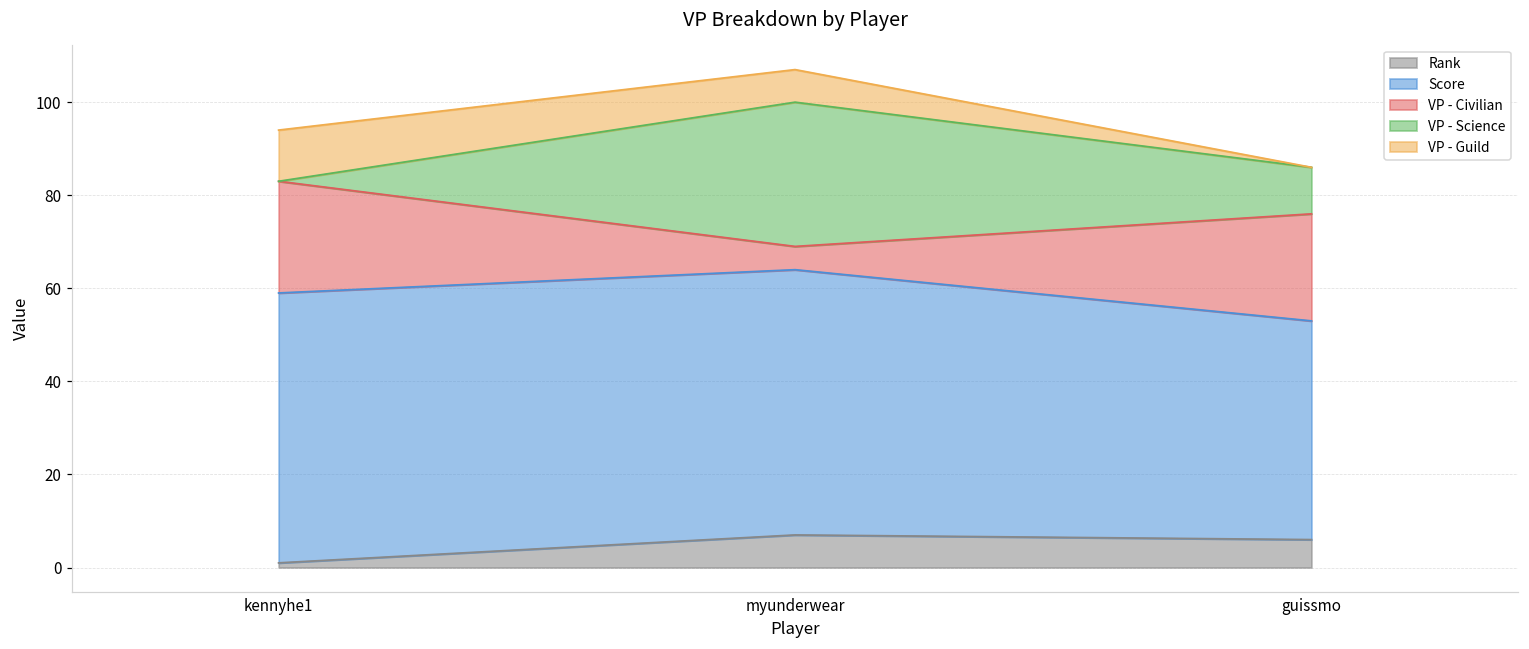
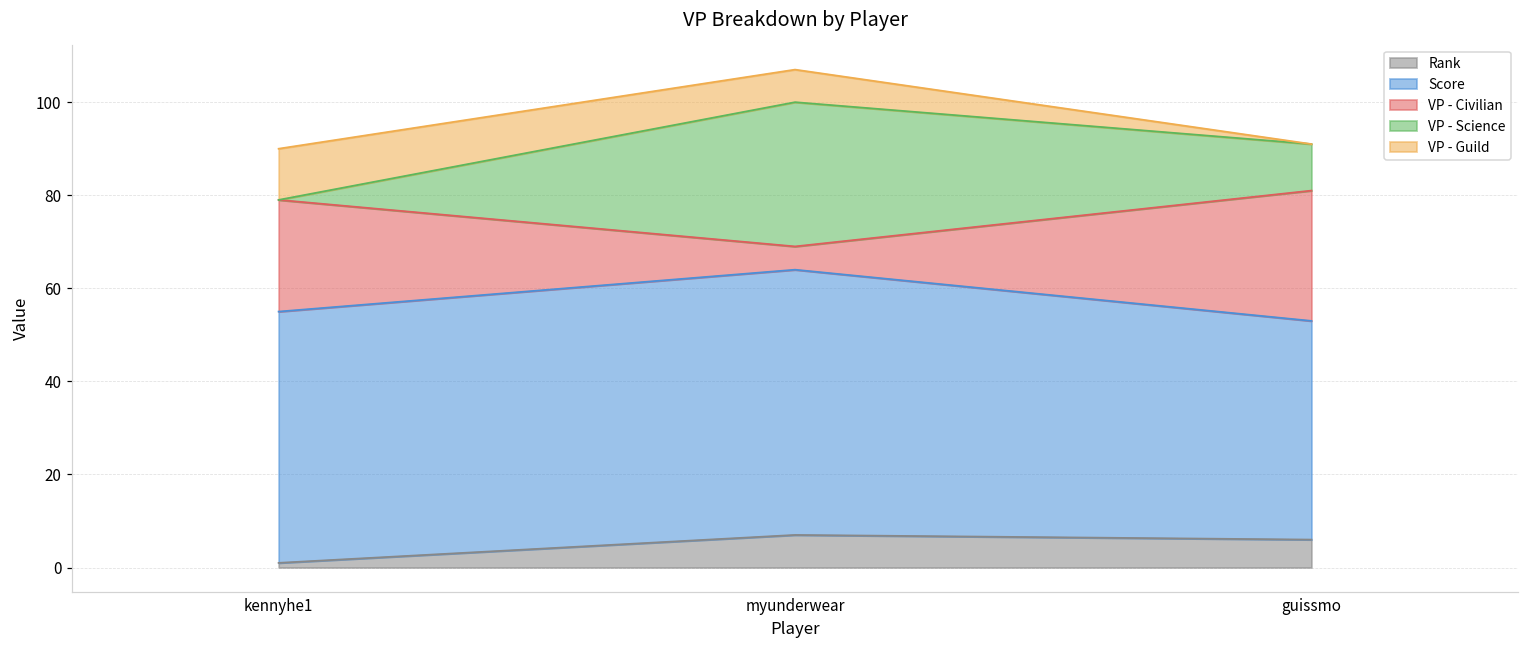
  {
    "Rank": {
      "kennyhe1": 1,
      "myunderwear": 7,
      "guissmo": 6
    },
    "Score": {
-     "kennyhe1": 58,
+     "kennyhe1": 54,
      "myunderwear": 57,
      "guissmo": 47
    },
    "VP - Civilian": {
      "myunderwear": 5,
-     "guissmo": 23
+     "guissmo": 28
    },
    "VP - Science": {
      "myunderwear": 31
    },
    "VP - Guild": {
      "kennyhe1": 11,
      "myunderwear": 7
    }
  }
